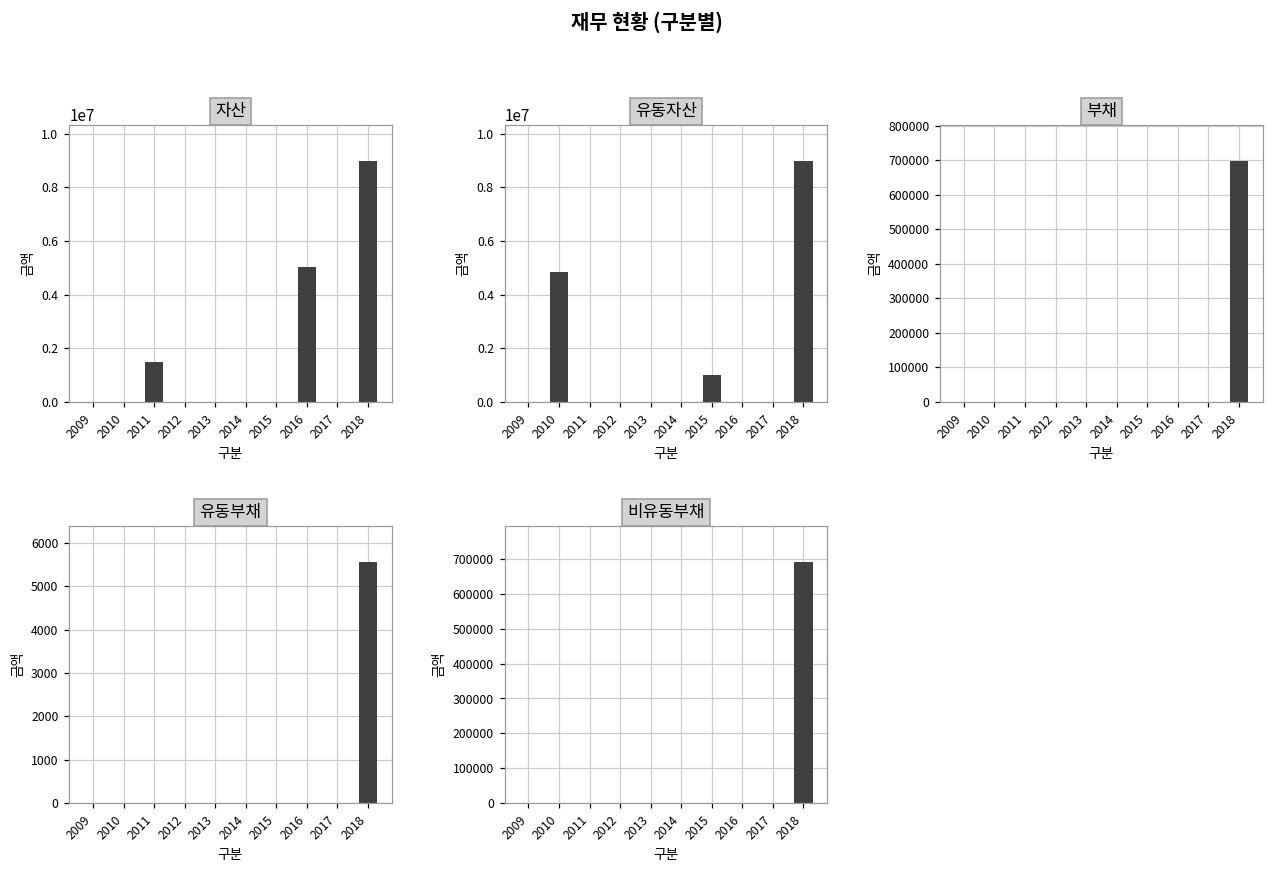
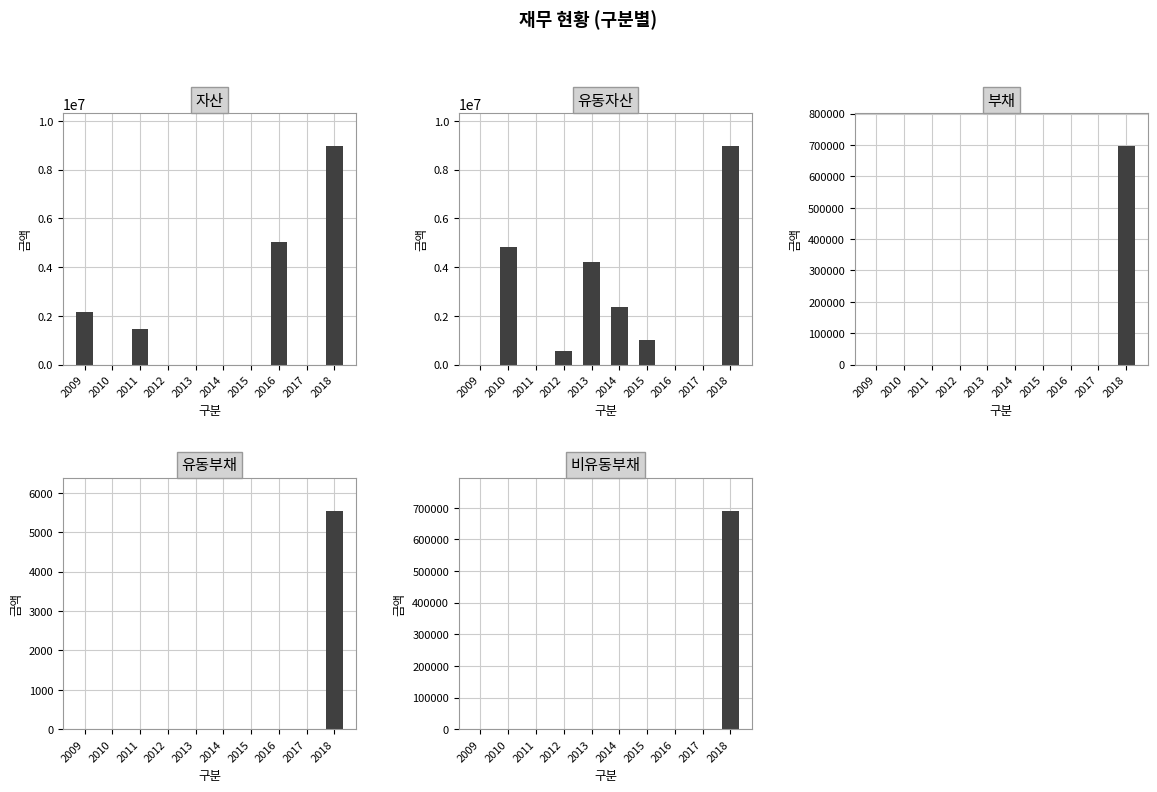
  {
    "자산": {
-     "2009": 0,
+     "2009": 2200000,
      "2010": 0,
      "2011": 1500000,
      "2012": 0,
      "2013": 0,
      "2014": 0,
      "2015": 0,
      "2016": 5000000,
      "2017": 0,
      "2018": 9000000
    },
    "유동자산": {
      "2009": 0,
      "2010": 4800000,
      "2011": 0,
-     "2012": 0,
-     "2013": 0,
-     "2014": 0,
+     "2012": 600000,
+     "2013": 4200000,
+     "2014": 2400000,
      "2015": 1000000,
      "2016": 0,
      "2017": 0,
      "2018": 9000000
    },
    "부채": {
      "2009": 0,
      "2010": 0,
      "2011": 0,
      "2012": 0,
      "2013": 0,
      "2014": 0,
      "2015": 0,
      "2016": 0,
      "2017": 0,
      "2018": 700000
    },
    "유동부채": {
      "2009": 0,
      "2010": 0,
      "2011": 0,
      "2012": 0,
      "2013": 0,
      "2014": 0,
      "2015": 0,
      "2016": 0,
      "2017": 0,
      "2018": 5600
    },
    "비유동부채": {
      "2009": 0,
      "2010": 0,
      "2011": 0,
      "2012": 0,
      "2013": 0,
      "2014": 0,
      "2015": 0,
      "2016": 0,
      "2017": 0,
      "2018": 690000
    }
  }
